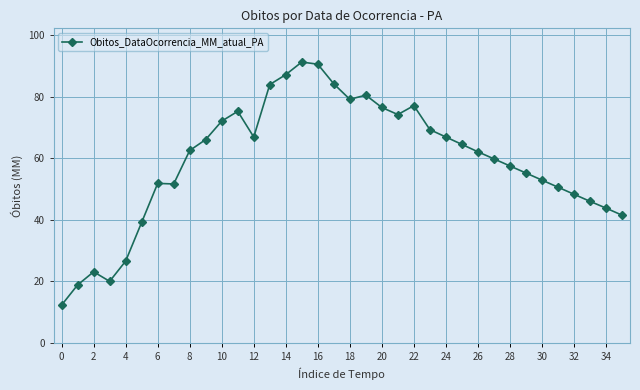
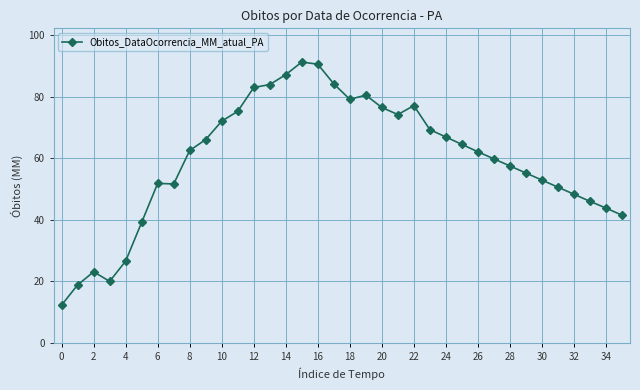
  {
    "0": 12,
    "2": 23,
    "4": 27,
    "6": 52,
    "8": 63,
    "10": 72,
-   "12": 67,
+   "12": 83,
    "14": 87,
    "16": 91,
    "18": 79,
    "20": 77,
    "22": 77,
    "24": 67,
    "26": 62,
    "28": 58,
    "30": 53,
    "32": 48,
    "34": 44
  }
